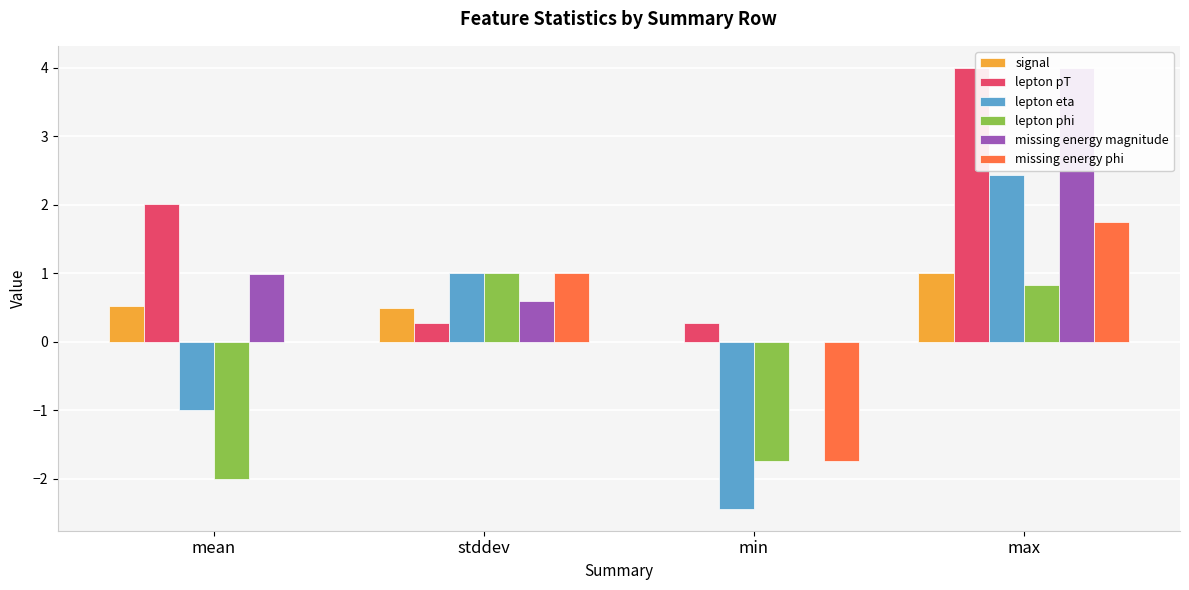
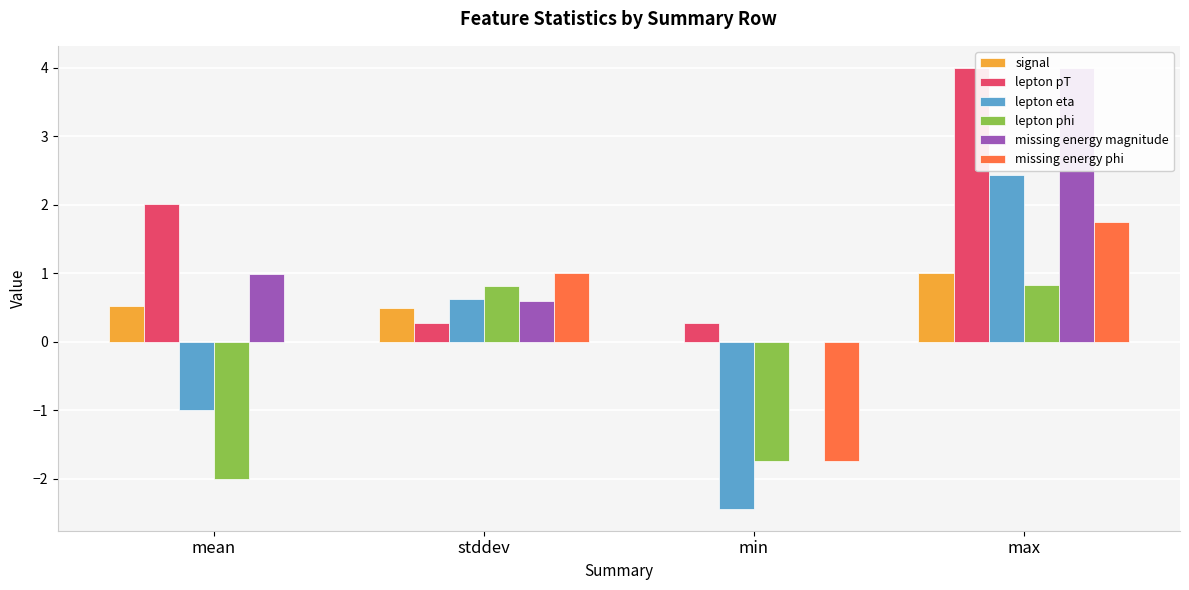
  {
    "lepton pT": {
      "mean": 2.0,
      "stddev": 0.3,
      "min": 0.3,
      "max": 4.0
    },
    "lepton eta": {
      "mean": -1.0,
-     "stddev": 1.0,
+     "stddev": 0.6,
      "min": -2.4,
      "max": 2.4
    },
    "lepton phi": {
      "mean": -2.0,
-     "stddev": 1.0,
+     "stddev": 0.8,
      "min": -1.7,
      "max": 0.8
    },
    "missing energy magnitude": {
      "mean": 1.0,
      "stddev": 0.6
    }
  }
